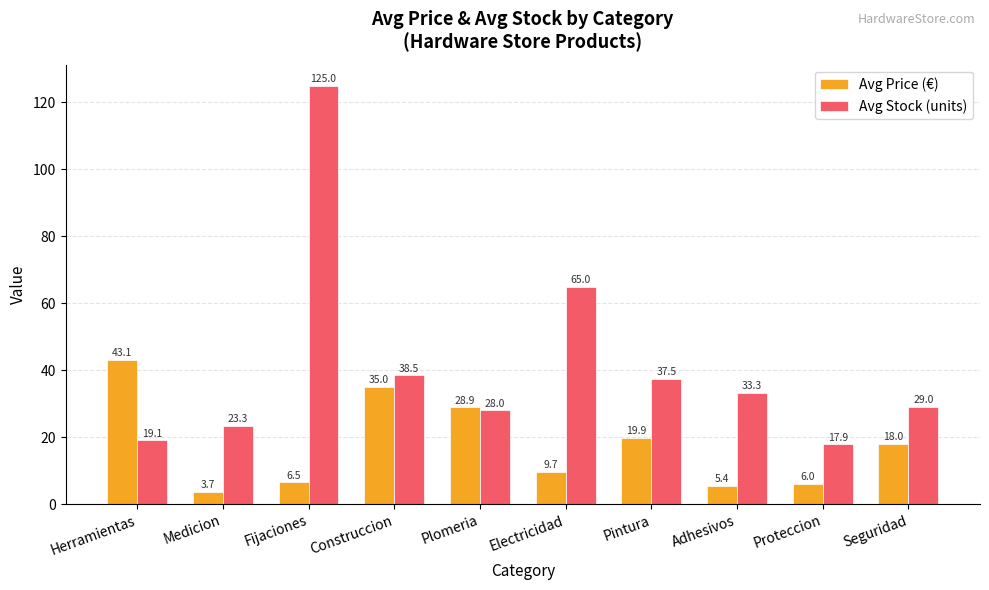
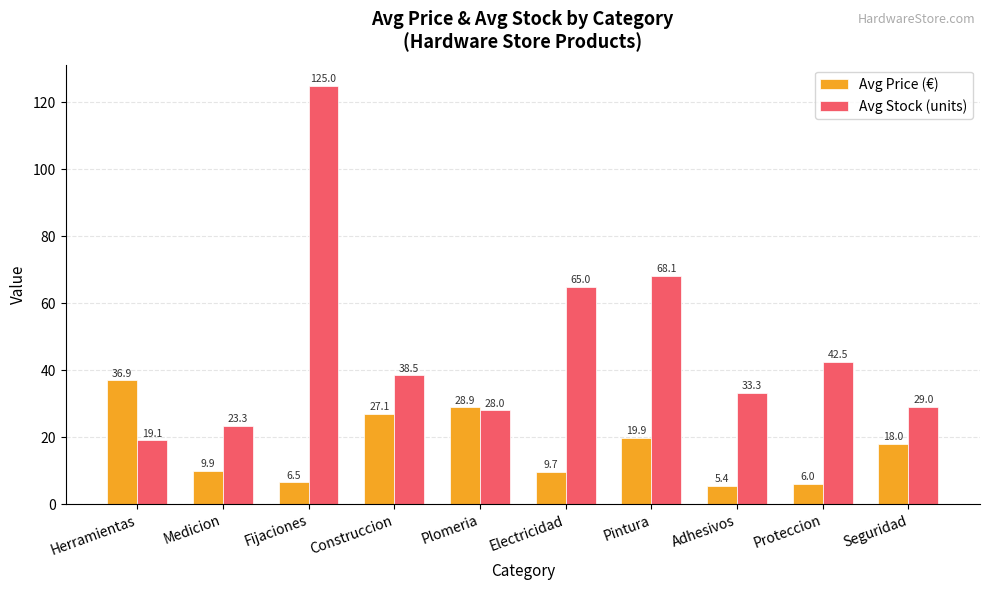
  {
    "Avg Price (€)": {
-     "Herramientas": 43.1,
-     "Medicion": 3.7,
+     "Herramientas": 36.9,
+     "Medicion": 9.9,
      "Fijaciones": 6.5,
-     "Construccion": 35.0,
+     "Construccion": 27.1,
      "Plomeria": 28.9,
      "Electricidad": 9.7,
      "Pintura": 19.9,
      "Adhesivos": 5.4,
      "Proteccion": 6.0,
      "Seguridad": 18.0
    },
    "Avg Stock (units)": {
      "Herramientas": 19.1,
      "Medicion": 23.3,
      "Fijaciones": 125.0,
      "Construccion": 38.5,
      "Plomeria": 28.0,
      "Electricidad": 65.0,
-     "Pintura": 37.5,
+     "Pintura": 68.1,
      "Adhesivos": 33.3,
-     "Proteccion": 17.9,
+     "Proteccion": 42.5,
      "Seguridad": 29.0
    }
  }
